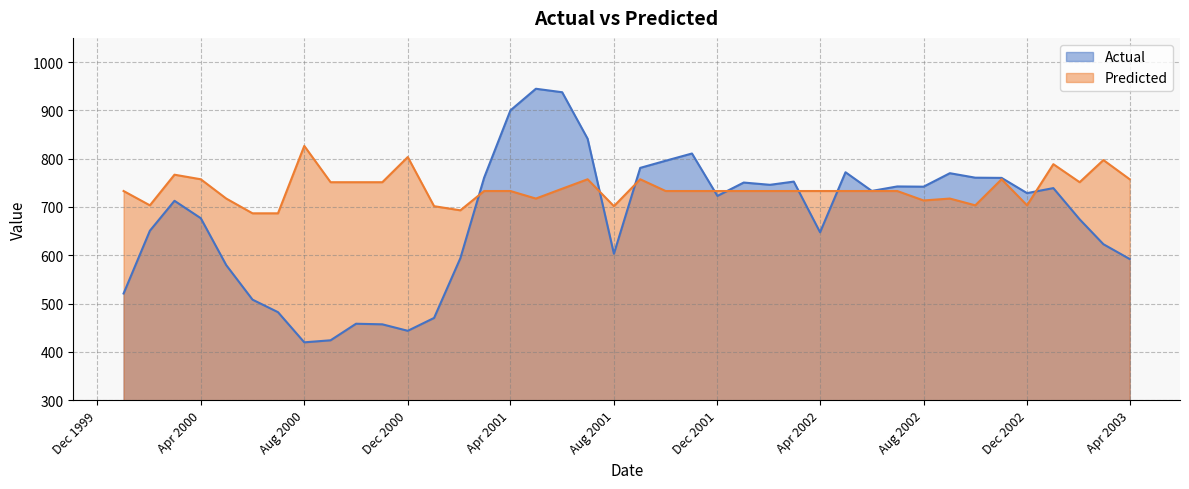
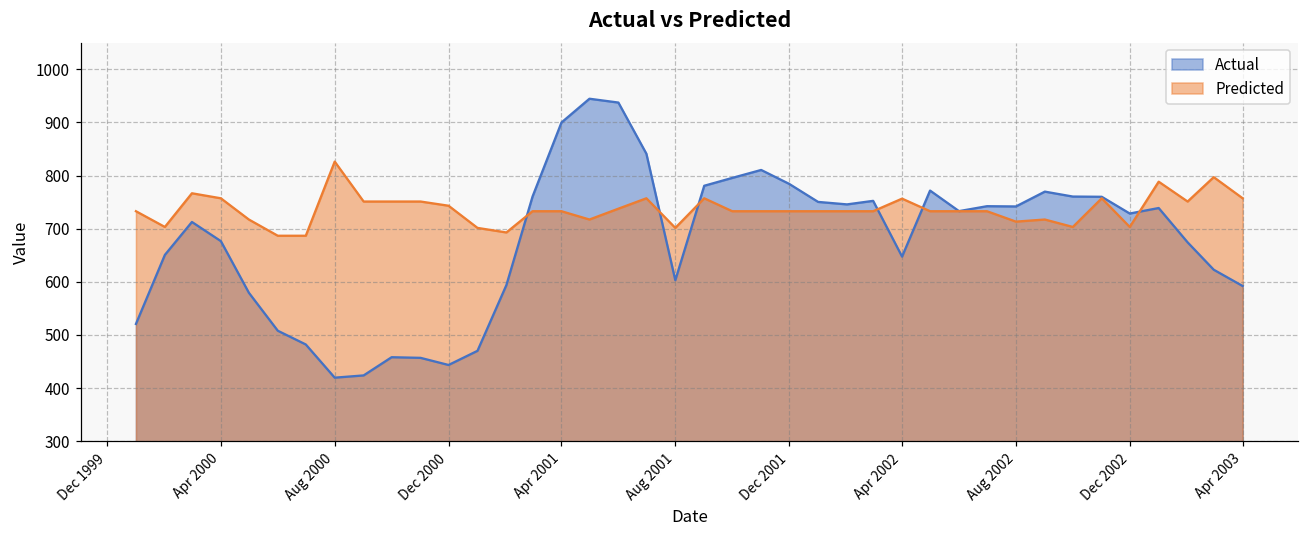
  {
    "Actual": {
      "Apr 2000": 680,
      "Aug 2000": 420,
      "Dec 2000": 440,
      "Apr 2001": 900,
      "Aug 2001": 600,
-     "Dec 2001": 720,
+     "Dec 2001": 780,
      "Apr 2002": 650,
      "Aug 2002": 740,
      "Dec 2002": 730,
      "Apr 2003": 590
    },
    "Predicted": {
      "Apr 2000": 760,
      "Aug 2000": 830,
-     "Dec 2000": 800,
+     "Dec 2000": 740,
      "Apr 2001": 730,
      "Aug 2001": 700,
      "Dec 2001": 730,
-     "Apr 2002": 730,
+     "Apr 2002": 760,
      "Aug 2002": 710,
      "Dec 2002": 700,
      "Apr 2003": 760
    }
  }
